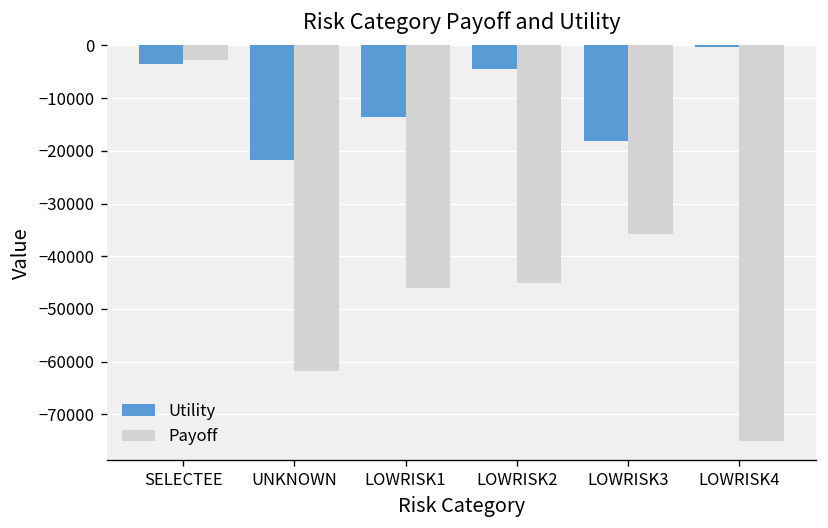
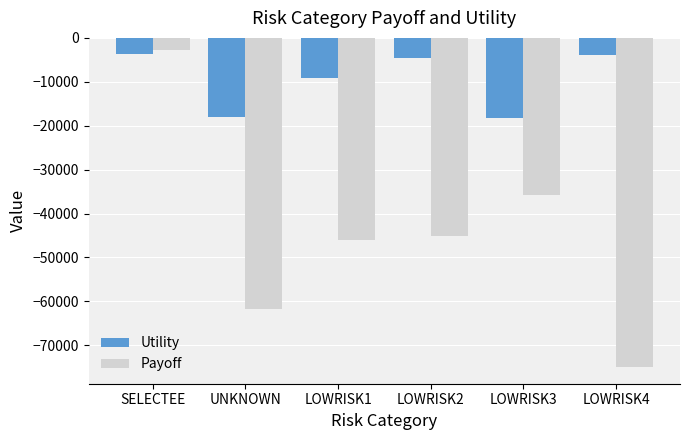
  {
    "Utility": {
      "SELECTEE": -4000,
-     "UNKNOWN": -22000,
-     "LOWRISK1": -14000,
+     "UNKNOWN": -18000,
+     "LOWRISK1": -9000,
      "LOWRISK2": -4000,
      "LOWRISK3": -18000,
-     "LOWRISK4": 0
+     "LOWRISK4": -4000
    },
    "Payoff": {
      "SELECTEE": -3000,
      "UNKNOWN": -62000,
      "LOWRISK1": -46000,
      "LOWRISK2": -45000,
      "LOWRISK3": -36000,
      "LOWRISK4": -75000
    }
  }
